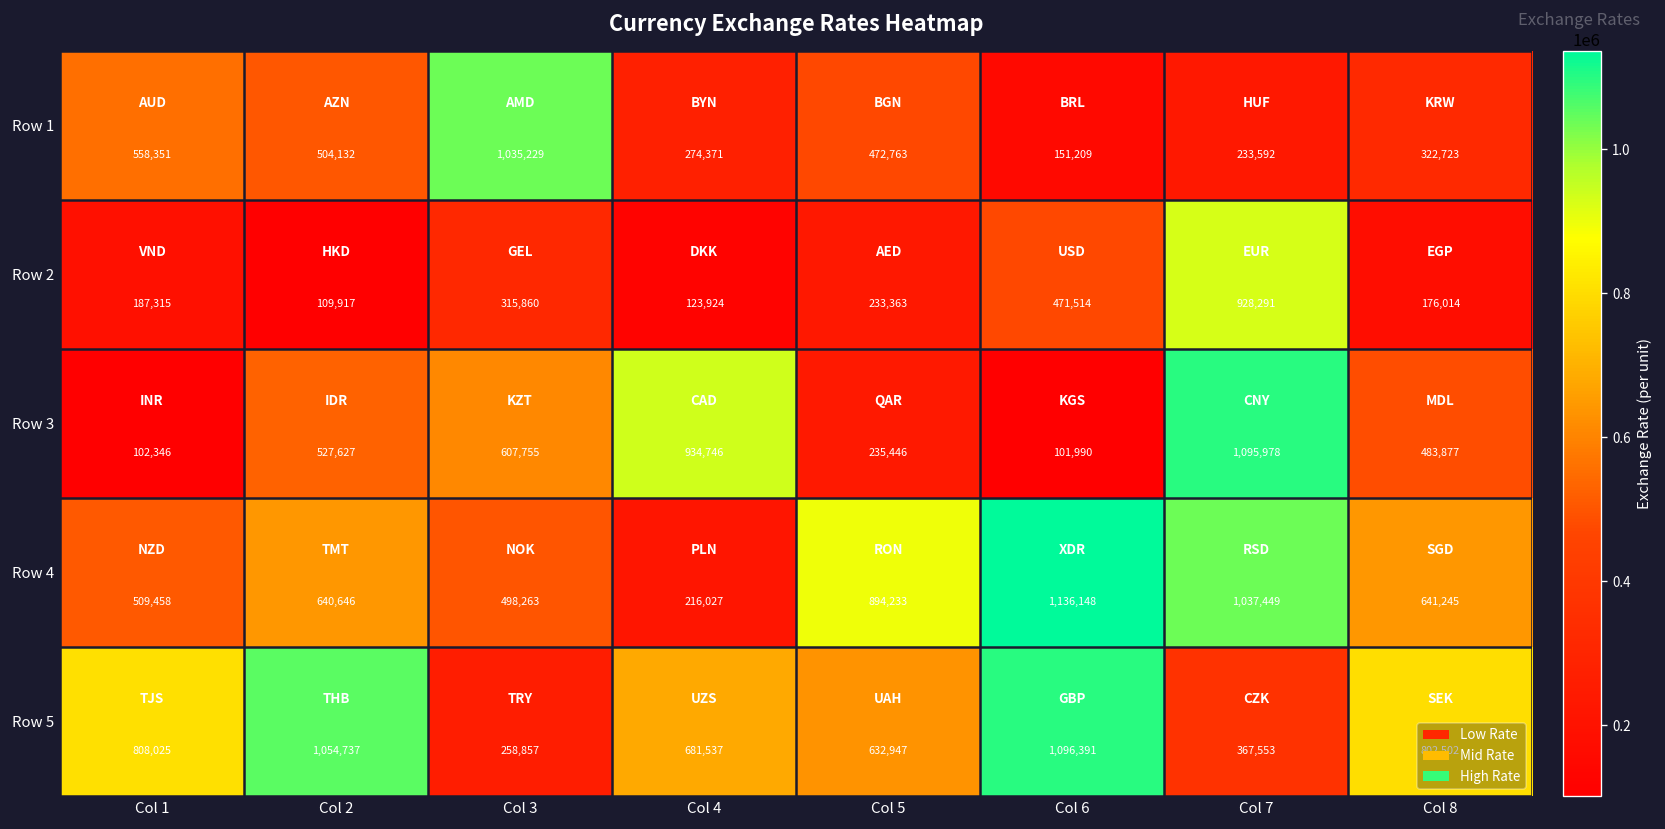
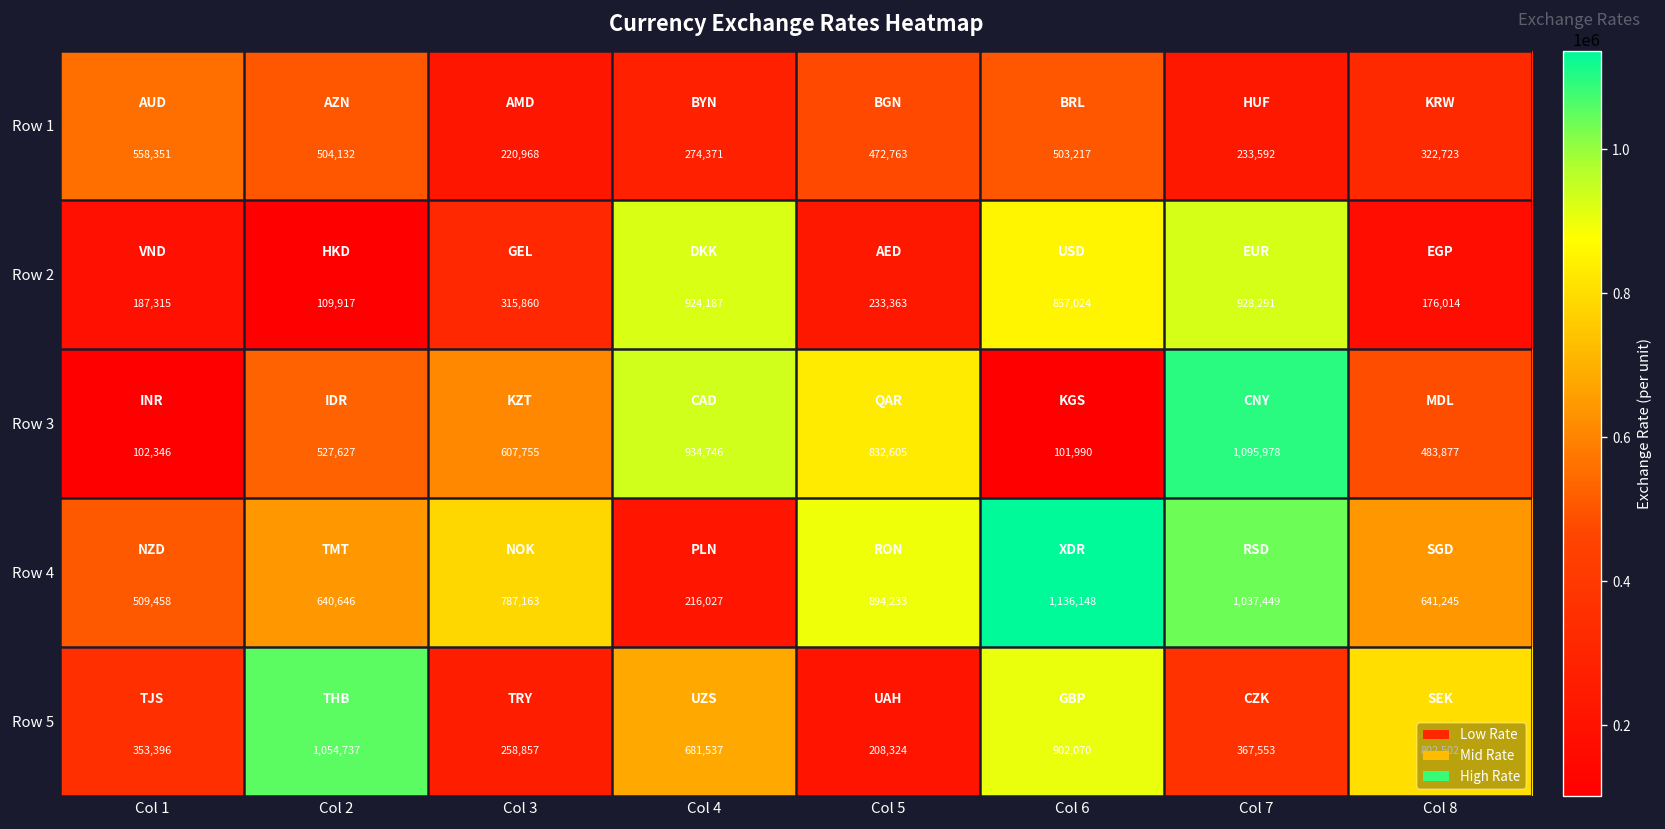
  {
    "Row 1": {
-     "Col 3": "1,035,229",
-     "Col 6": "151,209"
+     "Col 3": "220,968",
+     "Col 6": "503,217"
    },
    "Row 2": {
-     "Col 4": "123,924",
-     "Col 6": "471,514"
+     "Col 4": "924,187",
+     "Col 6": "857,024"
    },
    "Row 3": {
-     "Col 5": "235,446"
+     "Col 5": "832,605"
    },
    "Row 4": {
-     "Col 3": "498,263"
+     "Col 3": "787,163"
    },
    "Row 5": {
-     "Col 1": "808,025",
-     "Col 5": "632,947",
-     "Col 6": "1,096,391"
+     "Col 1": "353,396",
+     "Col 5": "208,324",
+     "Col 6": "902,070"
    }
  }
